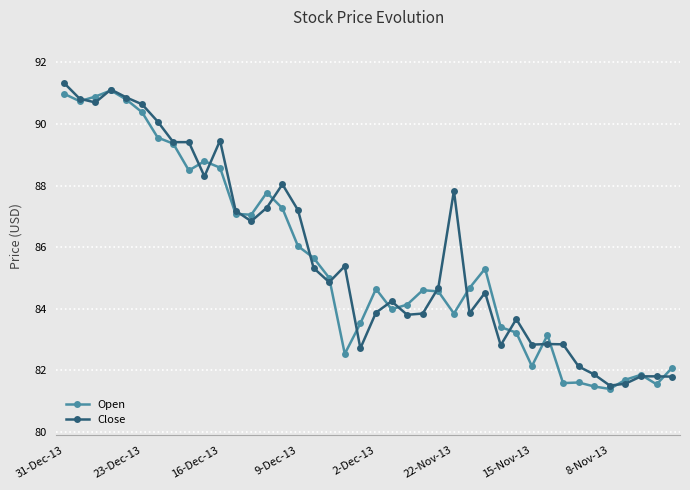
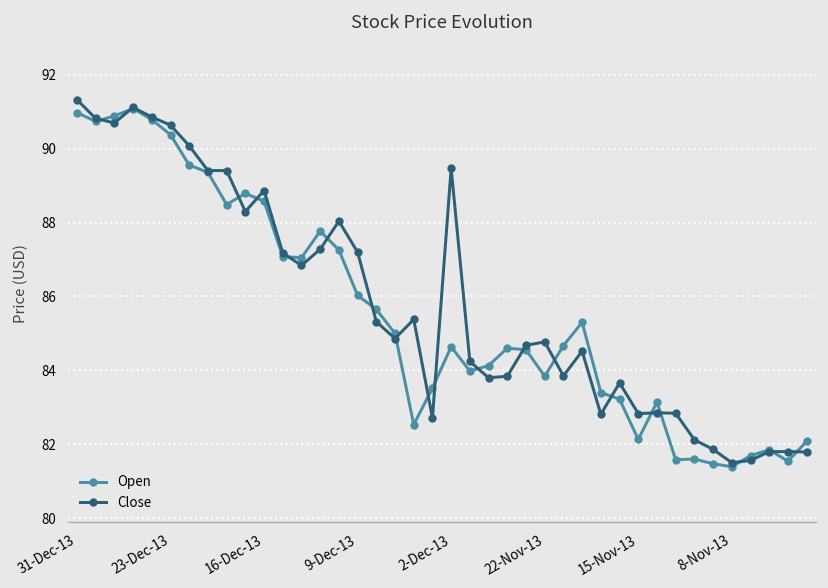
  {
    "Open": {
      "31-Dec-13": 91.0,
      "23-Dec-13": 90.4,
      "16-Dec-13": 88.6,
      "9-Dec-13": 86.0,
      "2-Dec-13": 84.6,
      "22-Nov-13": 83.8,
      "15-Nov-13": 82.1,
      "8-Nov-13": 81.4
    },
    "Close": {
      "31-Dec-13": 91.3,
      "23-Dec-13": 90.6,
-     "16-Dec-13": 89.5,
+     "16-Dec-13": 88.9,
      "9-Dec-13": 87.2,
-     "2-Dec-13": 83.9,
-     "22-Nov-13": 87.8,
+     "2-Dec-13": 89.5,
+     "22-Nov-13": 84.8,
      "15-Nov-13": 82.8,
      "8-Nov-13": 81.5
    }
  }
